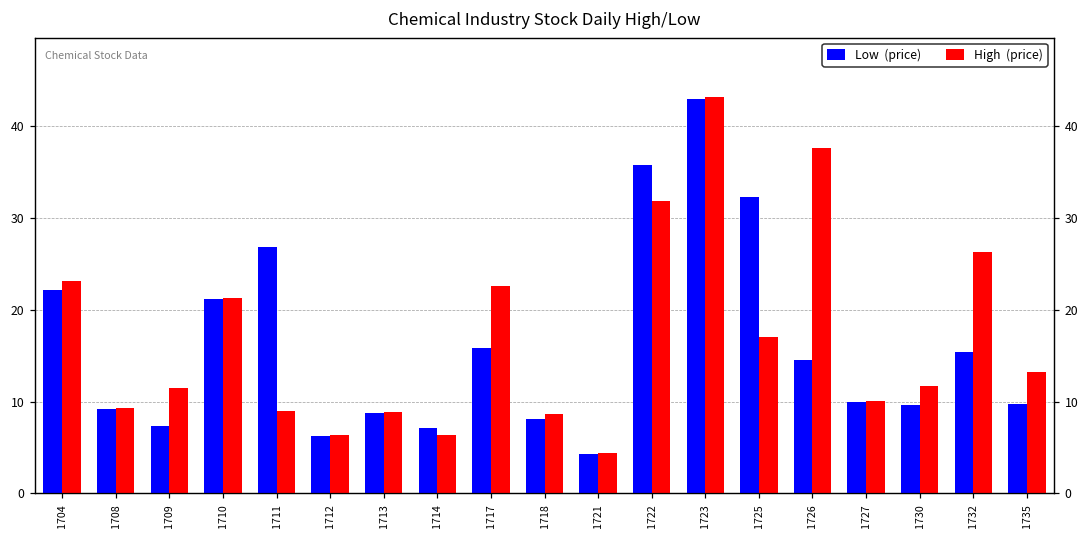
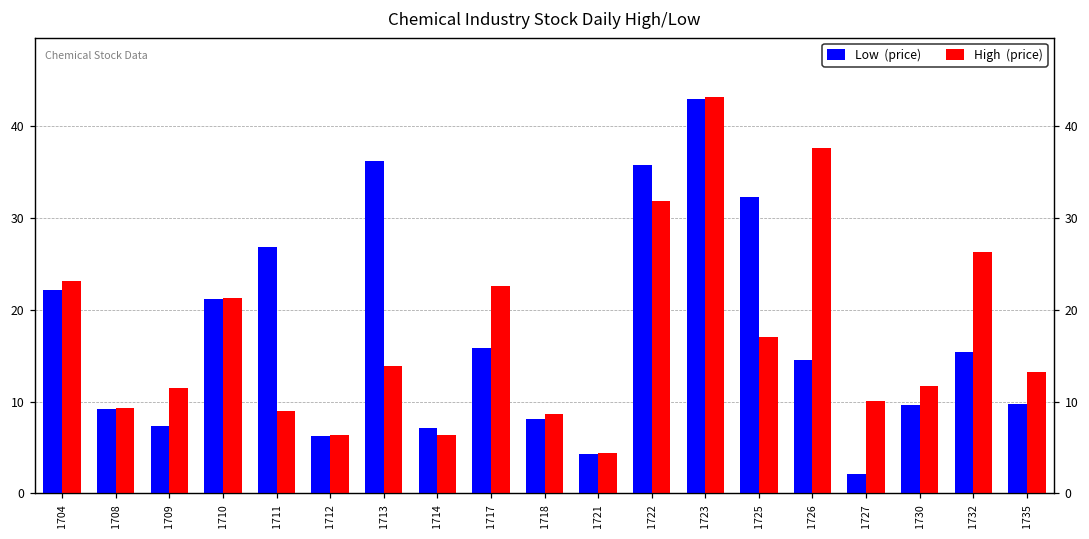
  {
    "Low (price)": {
      "1704": 22,
      "1708": 9,
      "1709": 7,
      "1710": 21,
      "1711": 27,
      "1712": 6,
-     "1713": 9,
+     "1713": 36,
      "1714": 7,
      "1717": 16,
      "1718": 8,
      "1721": 4,
      "1722": 36,
      "1723": 43,
      "1725": 32,
      "1726": 14,
-     "1727": 10,
+     "1727": 2,
      "1730": 10,
      "1732": 15,
      "1735": 10
    },
    "High (price)": {
      "1704": 23,
      "1708": 9,
      "1709": 11,
      "1710": 21,
      "1711": 9,
      "1712": 6,
-     "1713": 9,
+     "1713": 14,
      "1714": 6,
      "1717": 23,
      "1718": 9,
      "1721": 4,
      "1722": 32,
      "1723": 43,
      "1725": 17,
      "1726": 38,
      "1727": 10,
      "1730": 12,
      "1732": 26,
      "1735": 13
    }
  }
